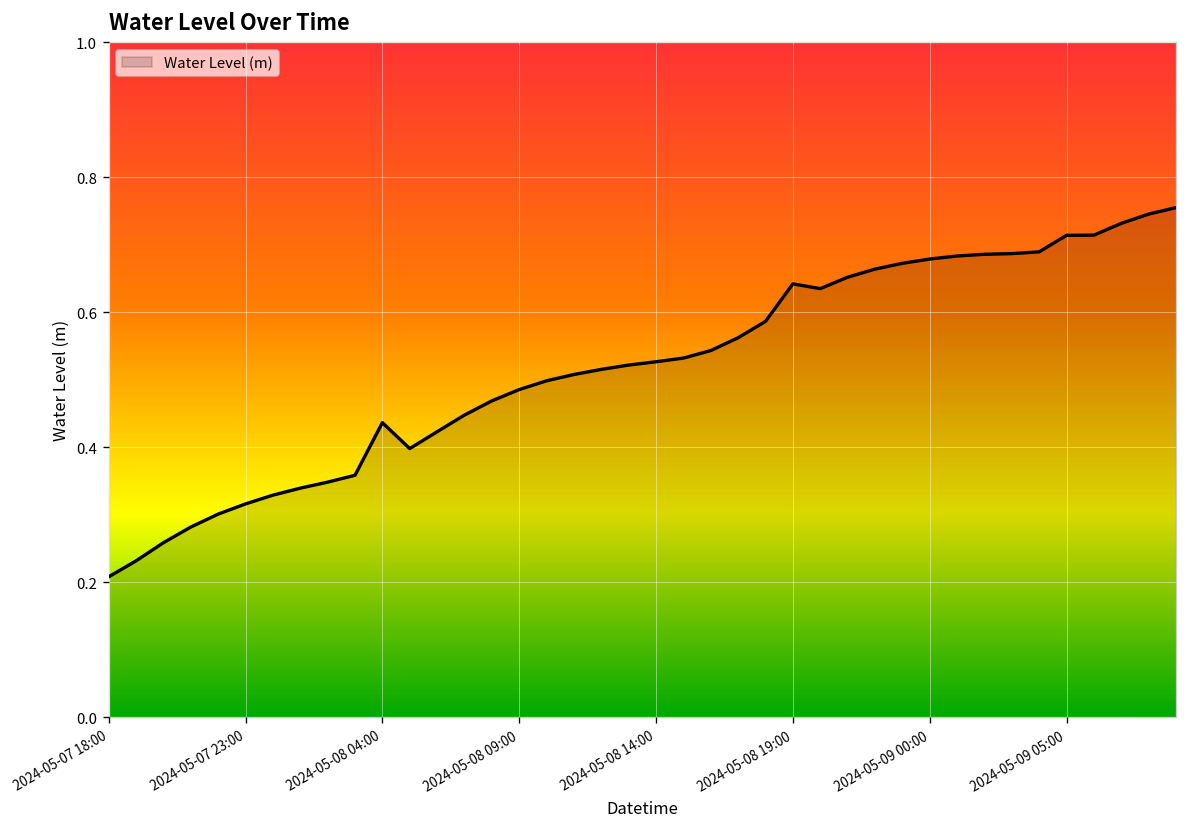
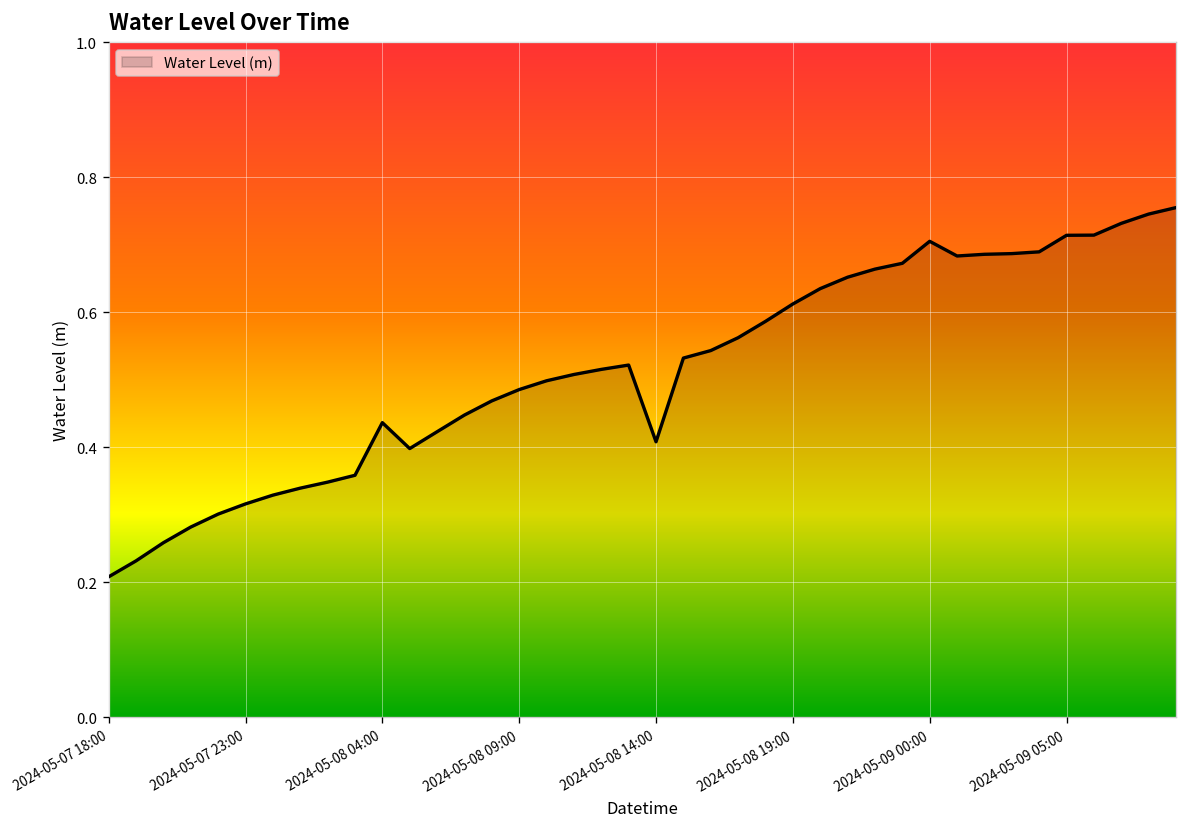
  {
    "2024-05-07 18:00": 0.21,
    "2024-05-07 23:00": 0.32,
    "2024-05-08 04:00": 0.44,
    "2024-05-08 09:00": 0.49,
-   "2024-05-08 14:00": 0.53,
-   "2024-05-08 19:00": 0.64,
-   "2024-05-09 00:00": 0.68,
+   "2024-05-08 14:00": 0.41,
+   "2024-05-08 19:00": 0.61,
+   "2024-05-09 00:00": 0.71,
    "2024-05-09 05:00": 0.71
  }
